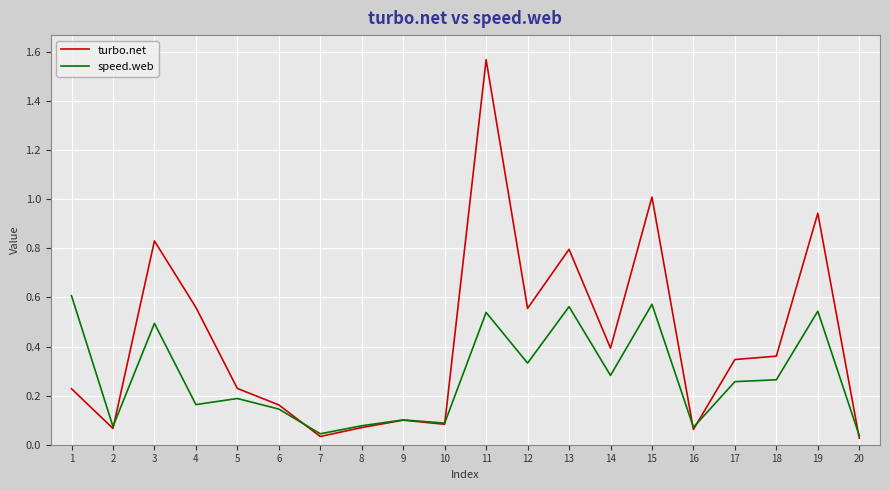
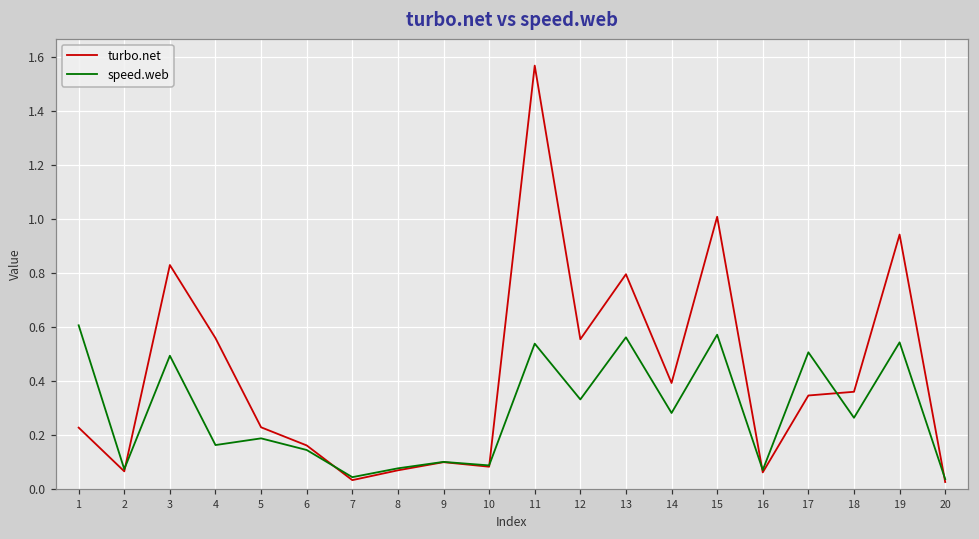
  {
    "turbo.net": {
      "1": 0.23,
      "3": 0.83,
      "4": 0.56,
      "5": 0.23,
      "6": 0.16,
      "7": 0.03,
      "11": 1.57,
      "12": 0.56,
      "13": 0.80,
      "14": 0.39,
      "15": 1.01,
      "17": 0.35,
      "18": 0.36,
      "19": 0.94,
      "20": 0.03
    },
    "speed.web": {
      "1": 0.61,
      "3": 0.49,
      "4": 0.16,
      "5": 0.19,
      "6": 0.15,
      "7": 0.04,
      "11": 0.54,
      "12": 0.33,
      "13": 0.56,
      "14": 0.28,
      "15": 0.57,
-     "17": 0.26,
+     "17": 0.51,
      "18": 0.26,
      "19": 0.54,
      "20": 0.04
    }
  }
